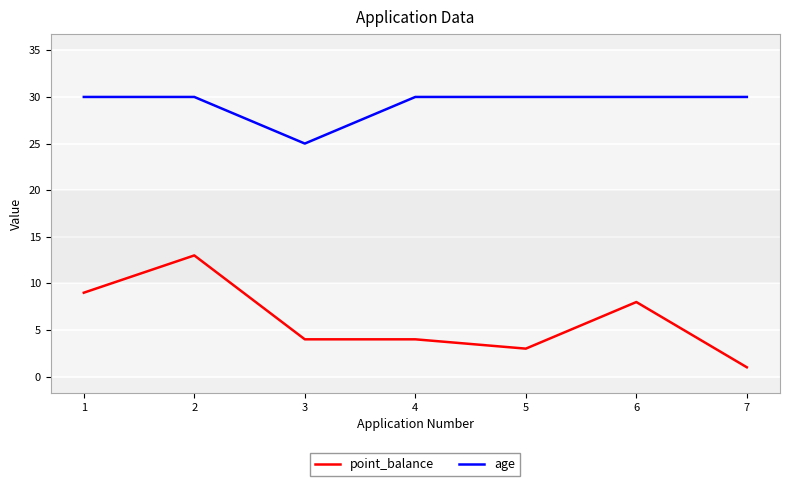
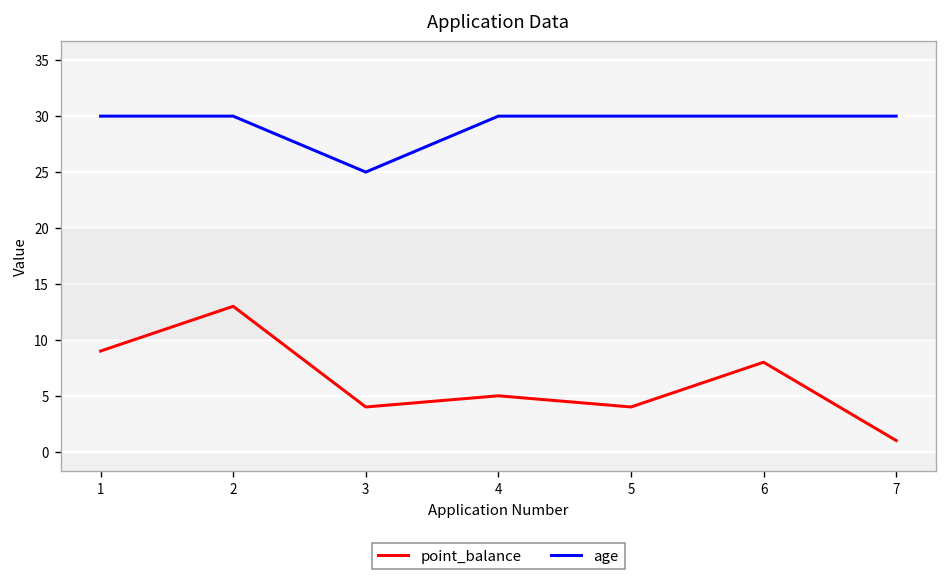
  {
    "point_balance": {
      "1": 9,
      "2": 13,
      "3": 4,
-     "4": 4,
-     "5": 3,
+     "4": 5,
+     "5": 4,
      "6": 8,
      "7": 1
    },
    "age": {
      "1": 30,
      "2": 30,
      "3": 25,
      "4": 30,
      "5": 30,
      "6": 30,
      "7": 30
    }
  }
